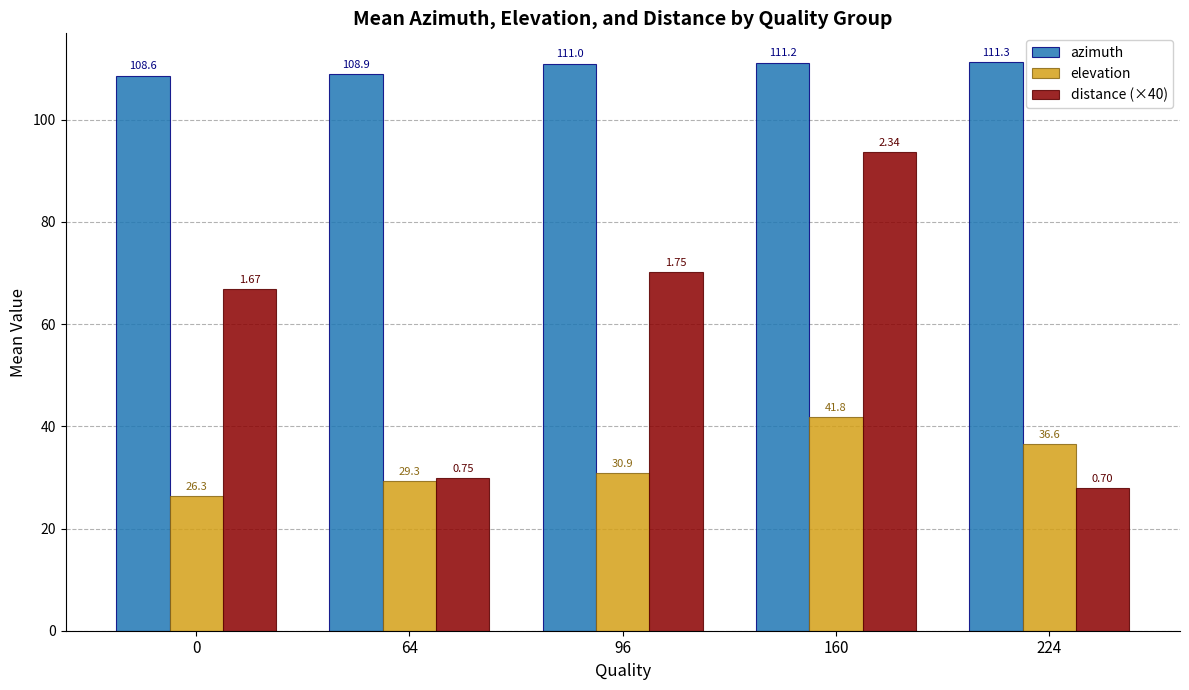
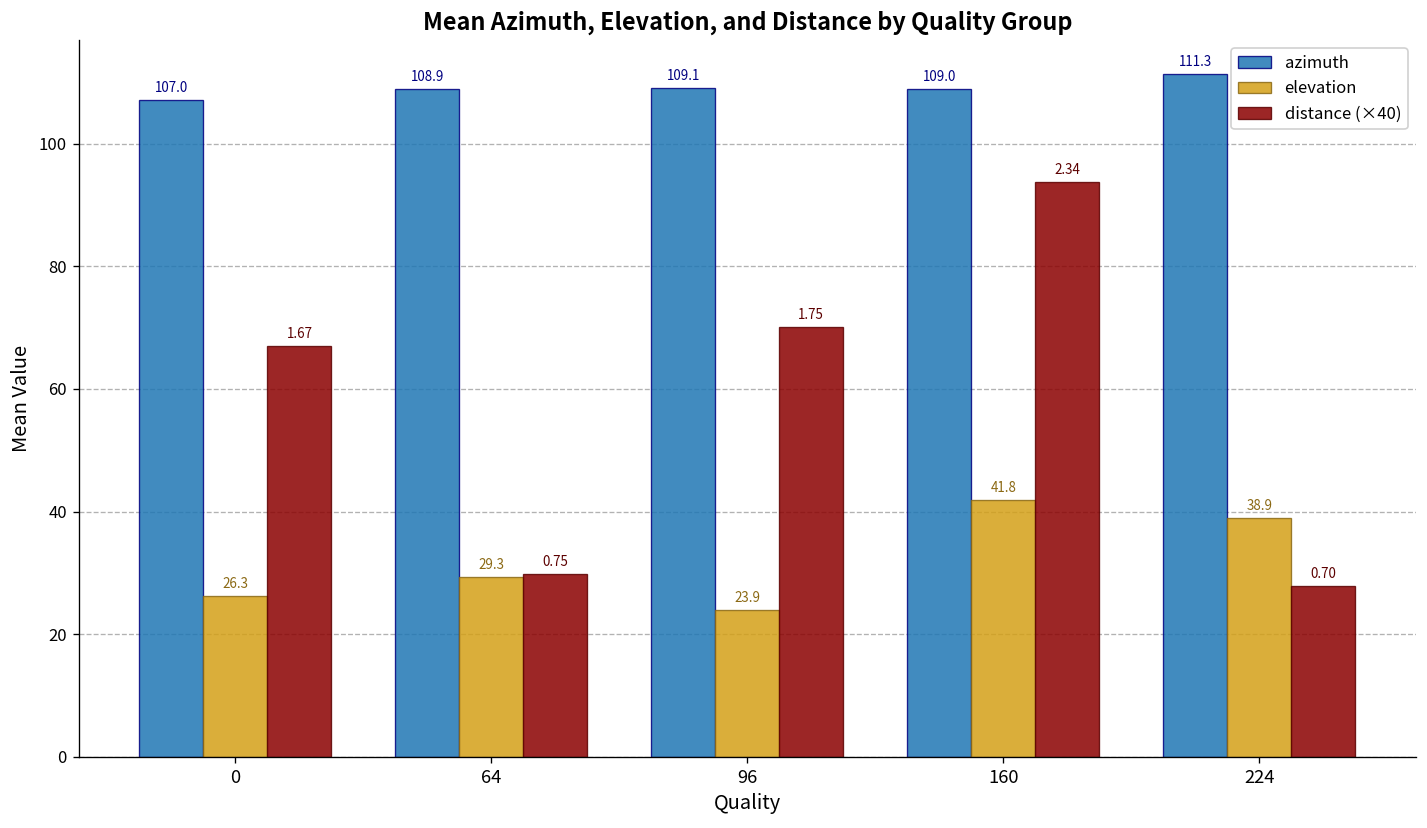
  {
    "azimuth": {
-     "0": 108.6,
+     "0": 107.0,
      "64": 108.9,
-     "96": 111.0,
-     "160": 111.2,
+     "96": 109.1,
+     "160": 109.0,
      "224": 111.3
    },
    "elevation": {
      "0": 26.3,
      "64": 29.3,
-     "96": 30.9,
+     "96": 23.9,
      "160": 41.8,
-     "224": 36.6
+     "224": 38.9
    }
  }
